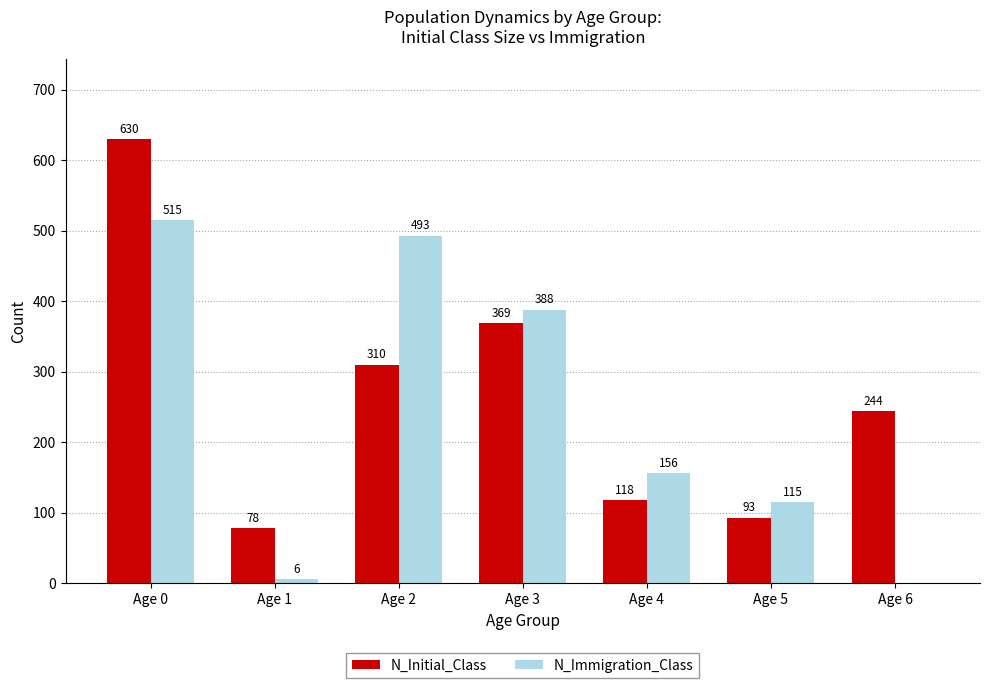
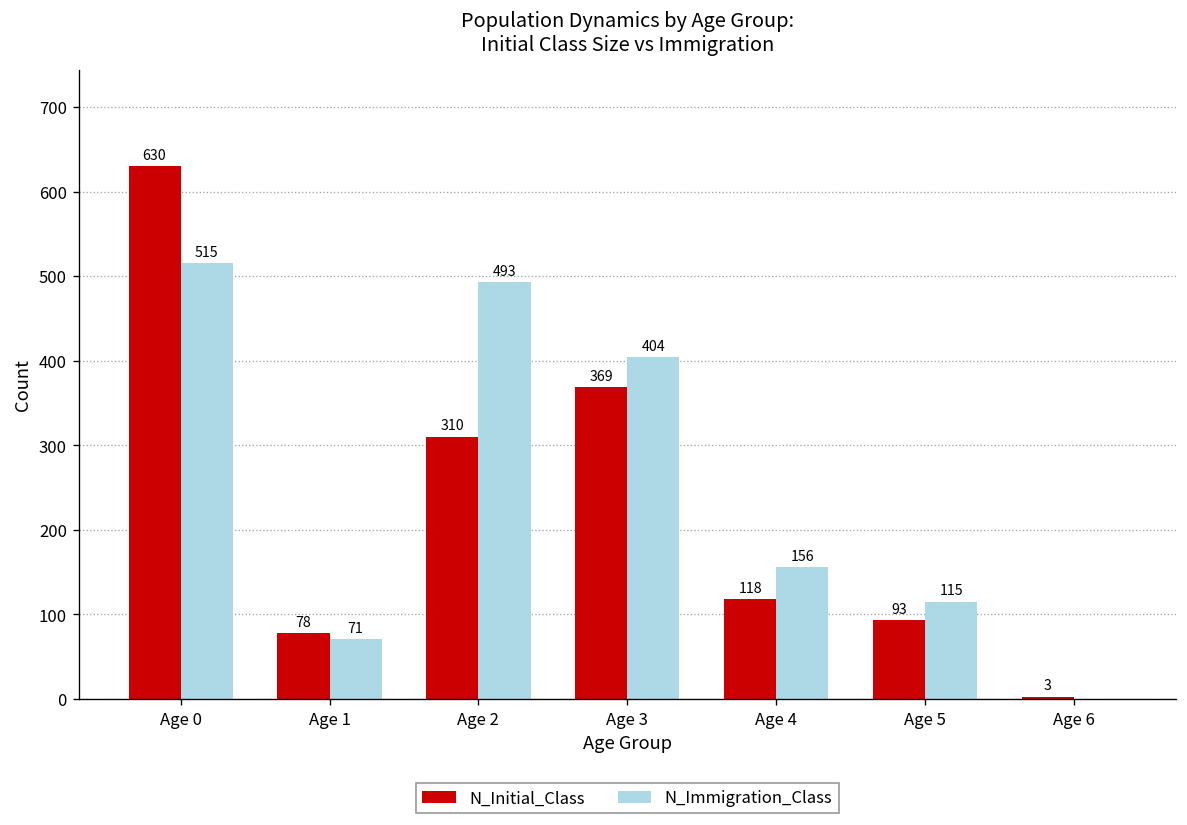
  {
    "N_Initial_Class": {
      "Age 0": 630,
      "Age 1": 78,
      "Age 2": 310,
      "Age 3": 369,
      "Age 4": 118,
      "Age 5": 93,
-     "Age 6": 244
+     "Age 6": 3
    },
    "N_Immigration_Class": {
      "Age 0": 515,
-     "Age 1": 6,
+     "Age 1": 71,
      "Age 2": 493,
-     "Age 3": 388,
+     "Age 3": 404,
      "Age 4": 156,
      "Age 5": 115
    }
  }
